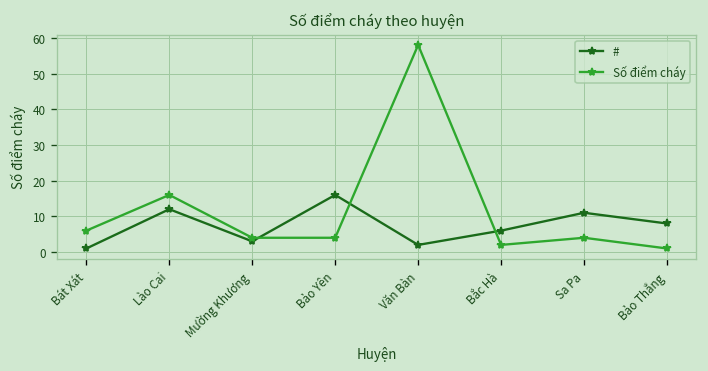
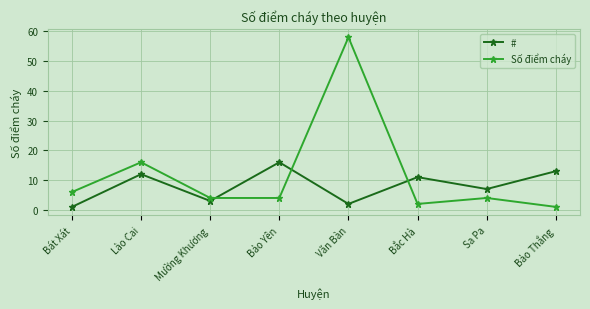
  {
    "#": {
      "Bát Xát": 1,
      "Lào Cai": 12,
      "Mường Khương": 3,
      "Bảo Yên": 16,
      "Văn Bàn": 2,
-     "Bắc Hà": 6,
-     "Sa Pa": 11,
-     "Bảo Thắng": 8
+     "Bắc Hà": 11,
+     "Sa Pa": 7,
+     "Bảo Thắng": 13
    },
    "Số điểm cháy": {
      "Bát Xát": 6,
      "Lào Cai": 16,
      "Mường Khương": 4,
      "Bảo Yên": 4,
      "Văn Bàn": 58,
      "Bắc Hà": 2,
      "Sa Pa": 4,
      "Bảo Thắng": 1
    }
  }
